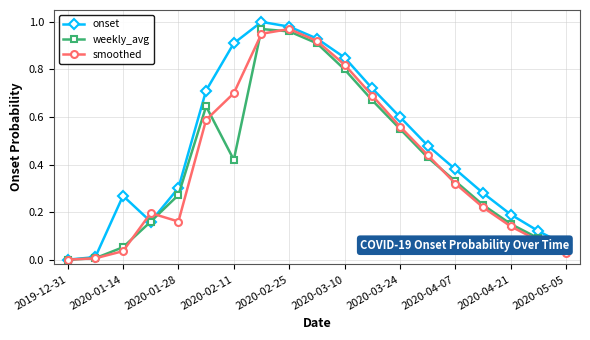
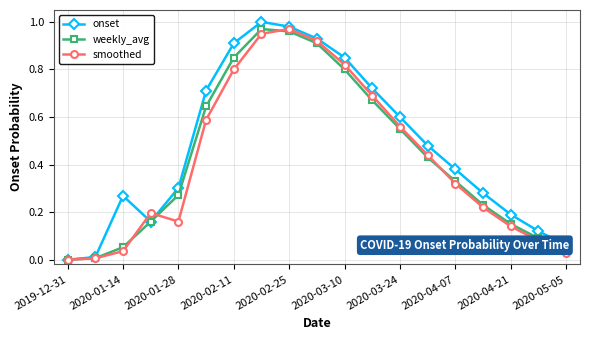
  {
    "onset": {
      "2020-01-14": 0.27,
      "2020-01-28": 0.30,
      "2020-02-11": 0.91,
      "2020-03-10": 0.85,
      "2020-03-24": 0.60,
      "2020-04-07": 0.38,
      "2020-04-21": 0.19
    },
    "weekly_avg": {
      "2020-01-14": 0.05,
      "2020-01-28": 0.27,
-     "2020-02-11": 0.42,
+     "2020-02-11": 0.85,
      "2020-03-10": 0.80
    },
    "smoothed": {
      "2020-01-14": 0.04,
      "2020-01-28": 0.16,
-     "2020-02-11": 0.7,
+     "2020-02-11": 0.8,
      "2020-03-10": 0.82
    }
  }
